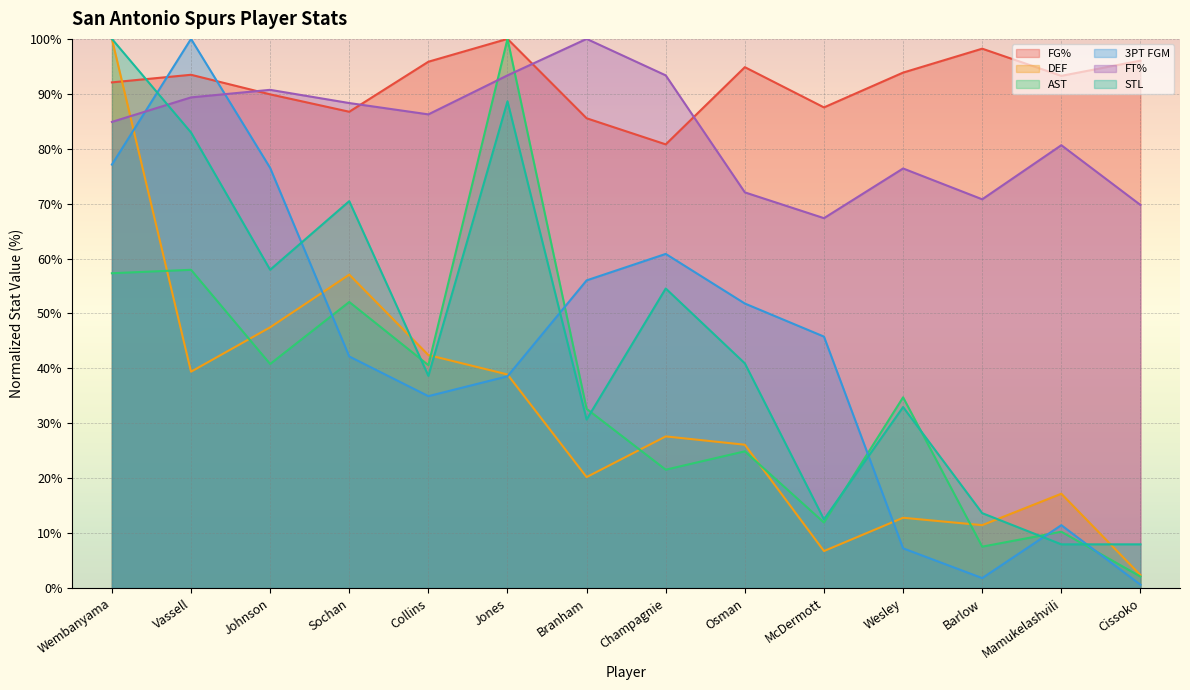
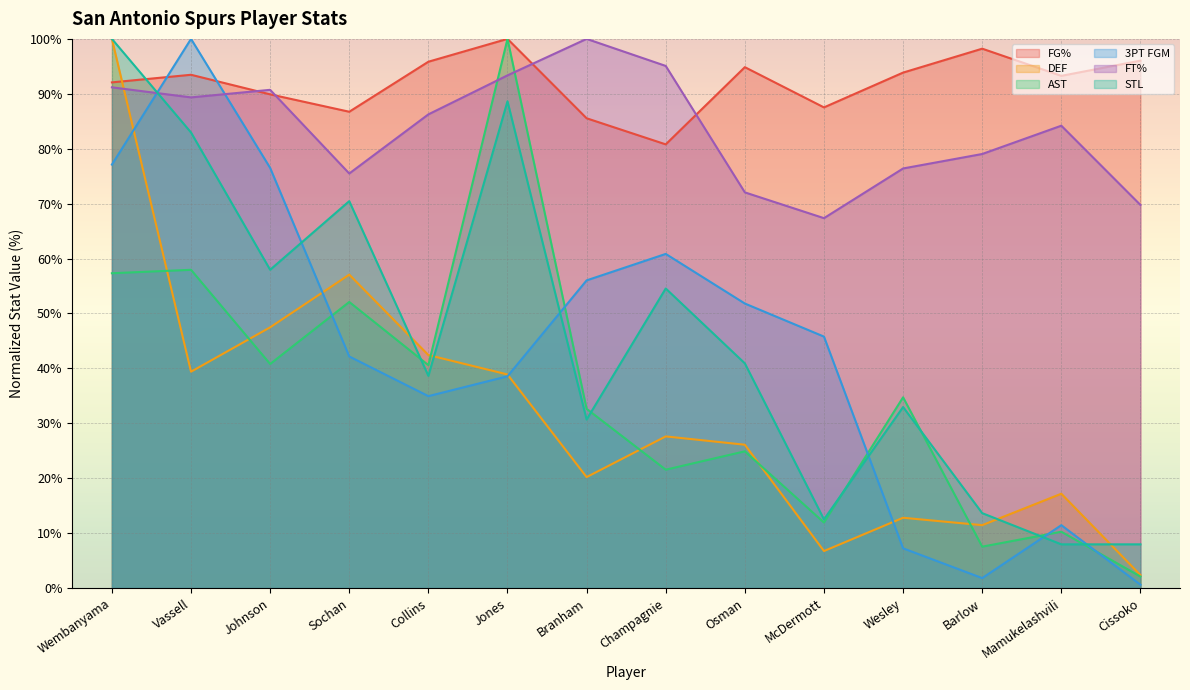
  {
    "FT%": {
-     "Wembanyama": "85%",
+     "Wembanyama": "91%",
      "Vassell": "89%",
      "Johnson": "91%",
-     "Sochan": "88%",
+     "Sochan": "75%",
      "Collins": "86%",
      "Jones": "93%",
      "Branham": "100%",
-     "Champagnie": "93%",
+     "Champagnie": "95%",
      "Osman": "72%",
      "McDermott": "67%",
      "Wesley": "76%",
-     "Barlow": "71%",
-     "Mamukelashvili": "81%",
+     "Barlow": "79%",
+     "Mamukelashvili": "84%",
      "Cissoko": "70%"
    }
  }
